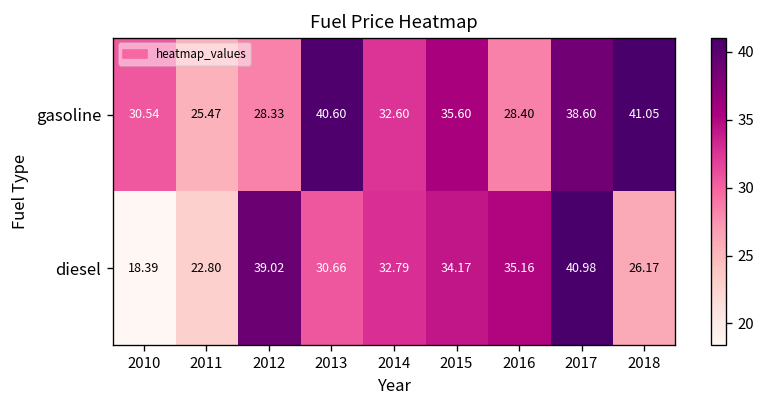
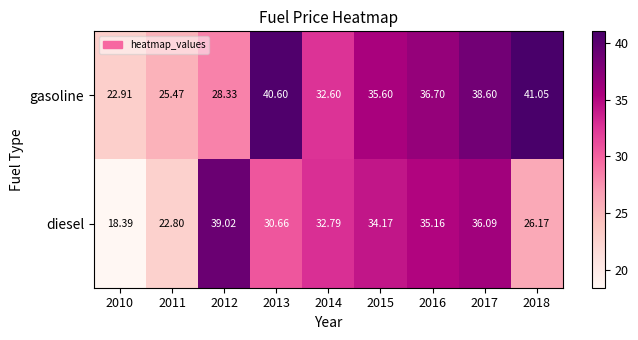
  {
    "gasoline": {
-     "2010": 30.54,
+     "2010": 22.91,
      "2011": 25.47,
      "2012": 28.33,
      "2013": 40.60,
      "2014": 32.60,
      "2015": 35.60,
-     "2016": 28.40,
+     "2016": 36.70,
      "2017": 38.60,
      "2018": 41.05
    },
    "diesel": {
      "2010": 18.39,
      "2011": 22.80,
      "2012": 39.02,
      "2013": 30.66,
      "2014": 32.79,
      "2015": 34.17,
      "2016": 35.16,
-     "2017": 40.98,
+     "2017": 36.09,
      "2018": 26.17
    }
  }
